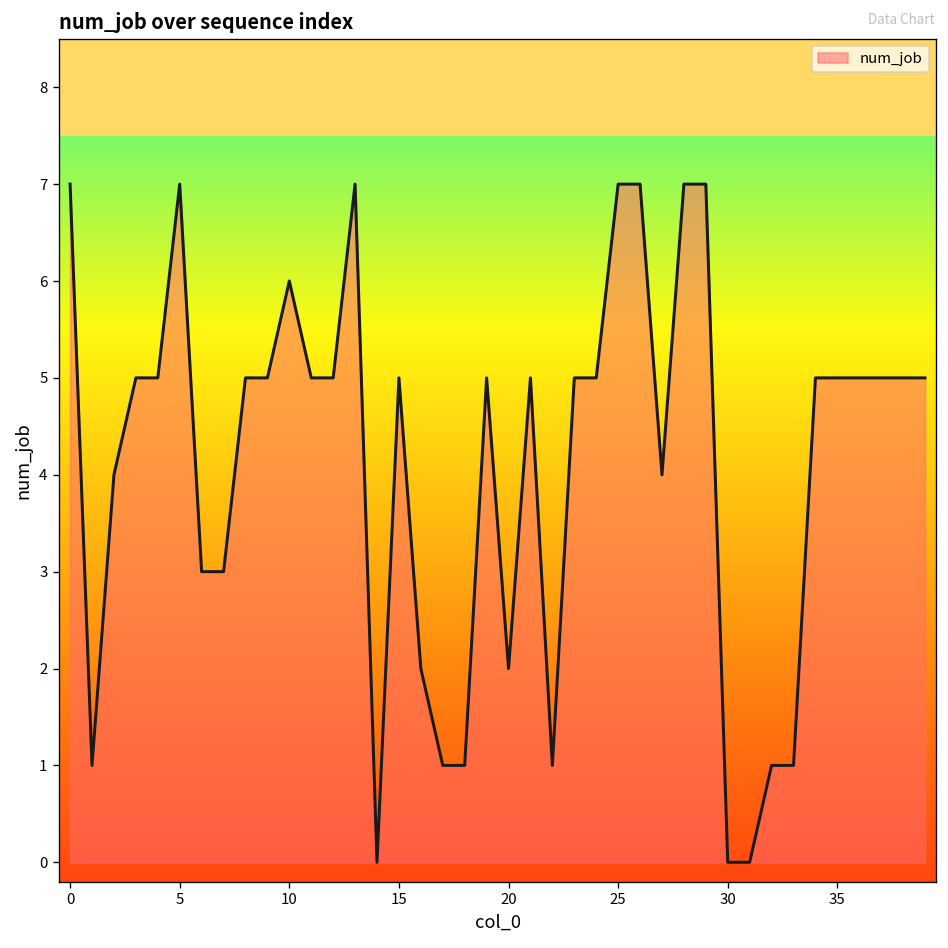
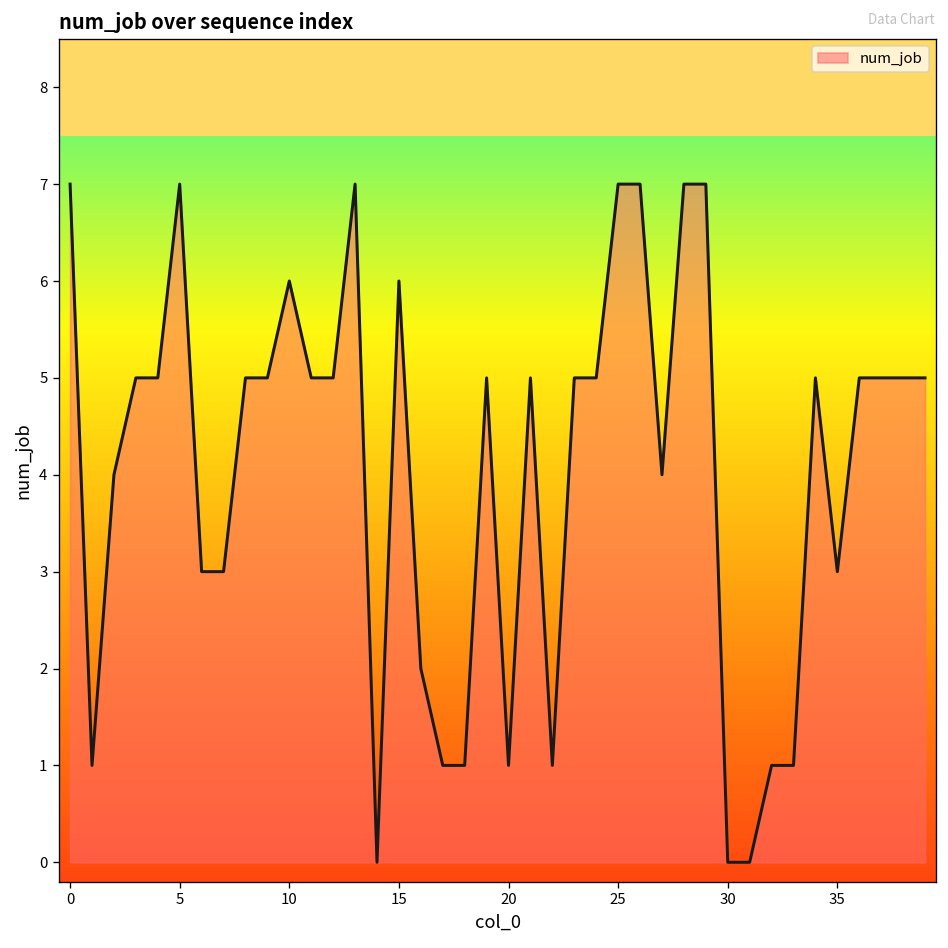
  {
    "0": 7,
    "5": 7,
    "10": 6,
-   "15": 5,
-   "20": 2,
+   "15": 6,
+   "20": 1,
    "25": 7,
    "30": 0,
-   "35": 5
+   "35": 3
  }
